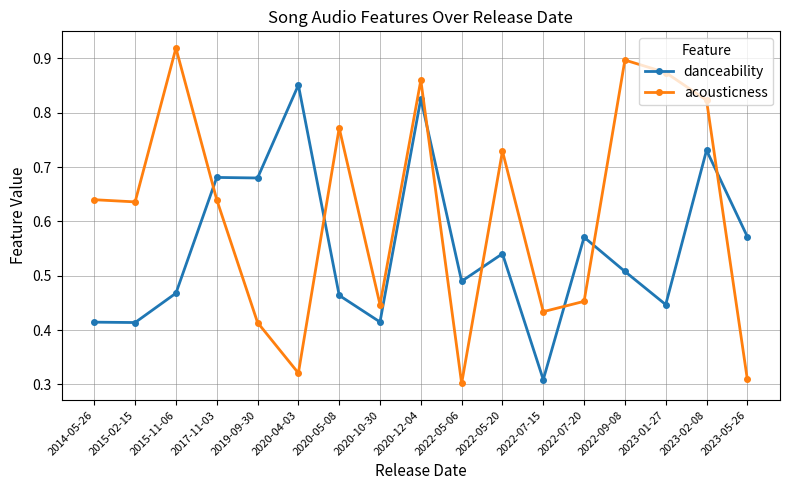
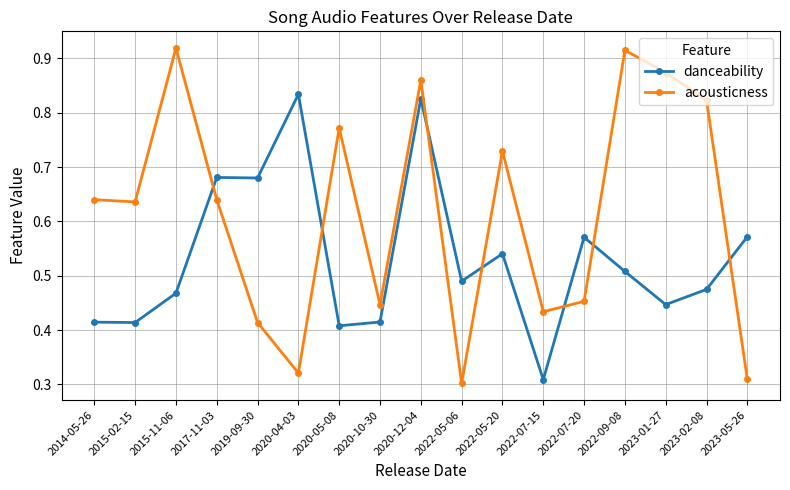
  {
    "danceability": {
      "2014-05-26": 0.41,
      "2015-02-15": 0.41,
      "2015-11-06": 0.47,
      "2017-11-03": 0.68,
      "2019-09-30": 0.68,
-     "2020-04-03": 0.85,
-     "2020-05-08": 0.46,
+     "2020-04-03": 0.83,
+     "2020-05-08": 0.41,
      "2020-10-30": 0.42,
      "2020-12-04": 0.83,
      "2022-05-06": 0.49,
      "2022-05-20": 0.54,
      "2022-07-15": 0.31,
      "2022-07-20": 0.57,
      "2022-09-08": 0.51,
      "2023-01-27": 0.45,
-     "2023-02-08": 0.73,
+     "2023-02-08": 0.48,
      "2023-05-26": 0.57
    },
    "acousticness": {
      "2014-05-26": 0.64,
      "2015-02-15": 0.64,
      "2015-11-06": 0.92,
      "2017-11-03": 0.64,
      "2019-09-30": 0.41,
      "2020-04-03": 0.32,
      "2020-05-08": 0.77,
      "2020-10-30": 0.45,
      "2020-12-04": 0.86,
      "2022-05-06": 0.30,
      "2022-05-20": 0.73,
      "2022-07-15": 0.43,
      "2022-07-20": 0.45,
-     "2022-09-08": 0.90,
+     "2022-09-08": 0.92,
      "2023-05-26": 0.31
    }
  }
